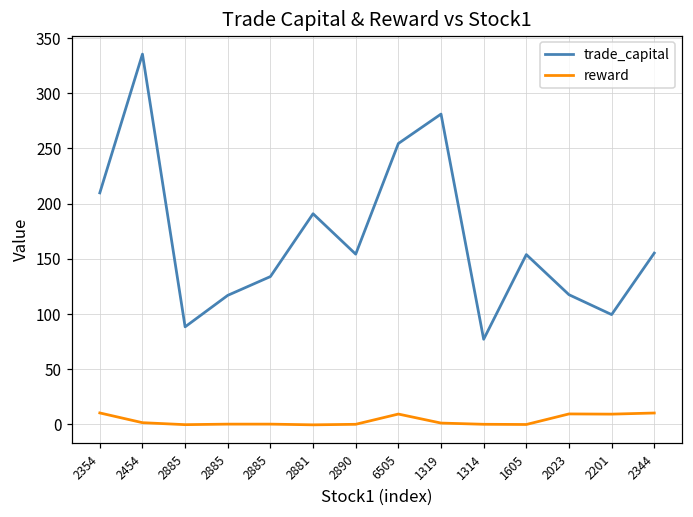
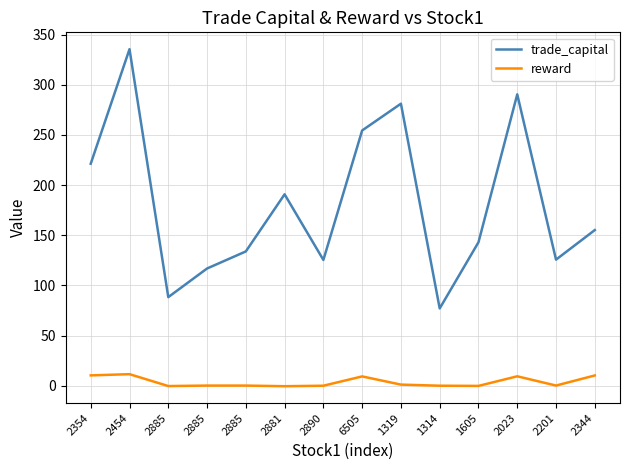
  {
    "trade_capital": {
-     "2354": 210,
+     "2354": 221,
      "2454": 335,
      "2881": 191,
-     "2890": 154,
+     "2890": 125,
      "6505": 254,
      "1319": 281,
      "1314": 77,
-     "1605": 154,
-     "2023": 117,
-     "2201": 99,
+     "1605": 143,
+     "2023": 290,
+     "2201": 126,
      "2344": 155
    },
    "reward": {
      "2354": 10,
-     "2454": 2,
+     "2454": 12,
      "2881": 0,
      "2890": 0,
      "6505": 9,
      "1319": 1,
      "1314": 0,
      "1605": 0,
      "2023": 10,
-     "2201": 9,
+     "2201": 0,
      "2344": 10
    }
  }
